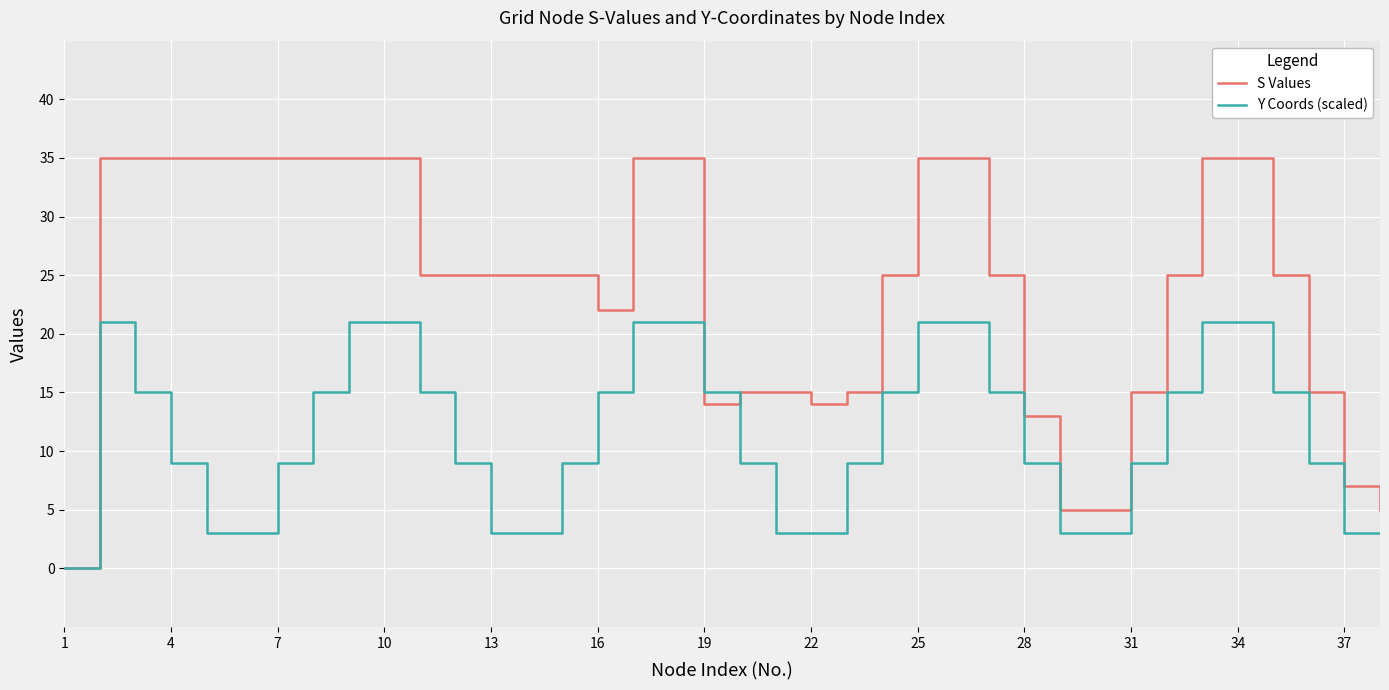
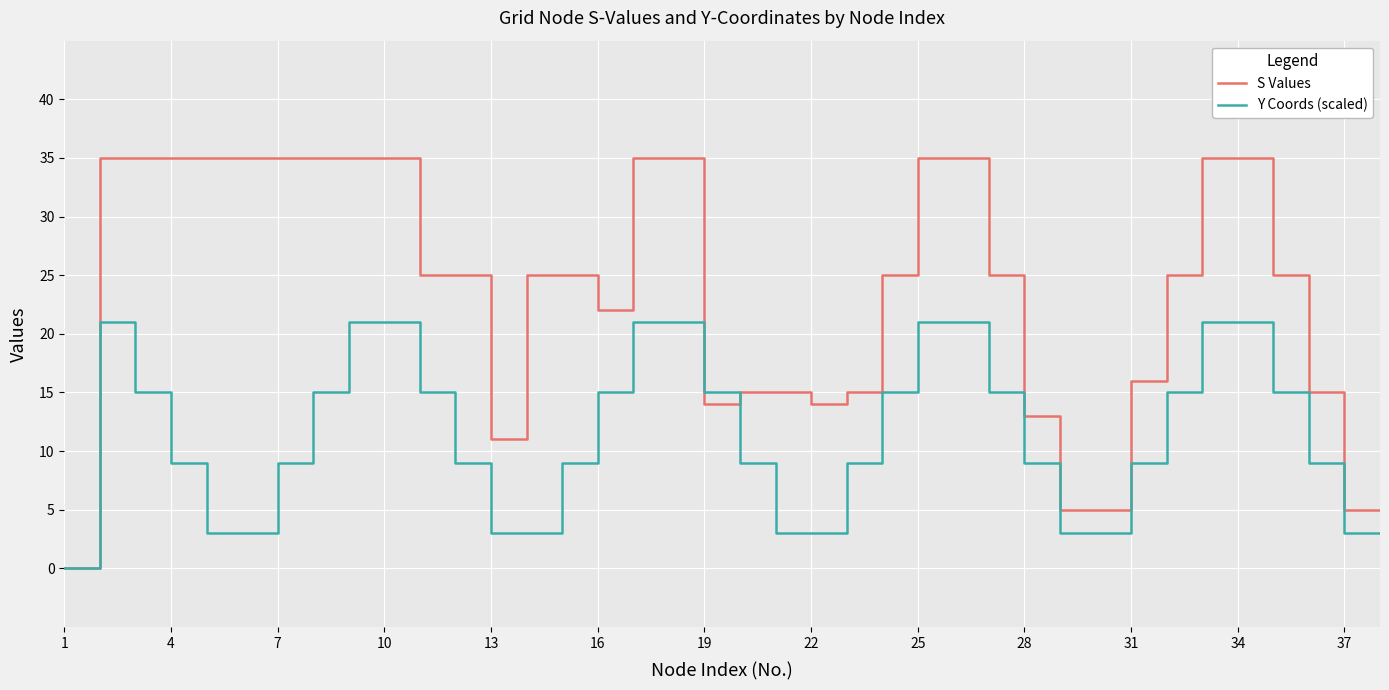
  {
    "S Values": {
      "4": 35,
      "7": 35,
      "10": 35,
-     "13": 25,
+     "13": 11,
      "16": 22,
      "19": 14,
      "22": 14,
      "25": 35,
      "28": 13,
-     "31": 15,
+     "31": 16,
      "34": 35,
-     "37": 7
+     "37": 5
    },
    "Y Coords (scaled)": {
      "4": 9,
      "7": 9,
      "10": 21,
      "13": 3,
      "16": 15,
      "19": 15,
      "22": 3,
      "25": 21,
      "28": 9,
      "31": 9,
      "34": 21,
      "37": 3
    }
  }
